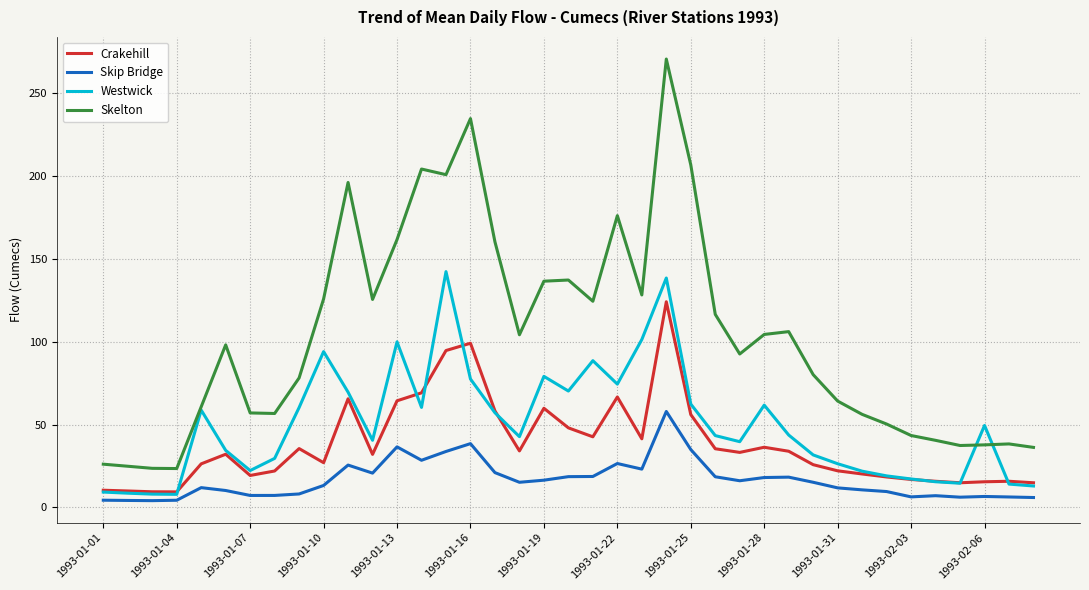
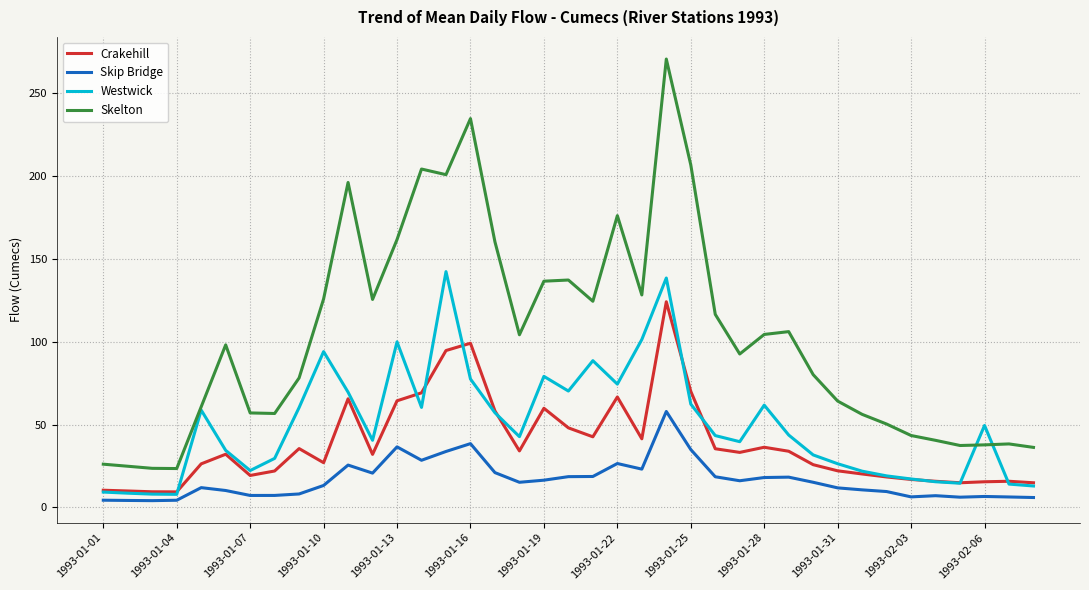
  {
    "Crakehill": {
      "1993-01-07": 19,
      "1993-01-10": 27,
      "1993-01-13": 64,
      "1993-01-16": 99,
      "1993-01-19": 60,
      "1993-01-22": 67,
-     "1993-01-25": 56,
+     "1993-01-25": 70,
      "1993-01-28": 36,
      "1993-01-31": 22,
      "1993-02-06": 16
    },
    "Skip Bridge": {
      "1993-01-01": 4,
      "1993-01-04": 4,
      "1993-01-07": 7,
      "1993-01-10": 13,
      "1993-01-13": 37,
      "1993-01-16": 38,
      "1993-01-19": 16,
      "1993-01-22": 27,
      "1993-01-25": 35,
      "1993-01-28": 18,
      "1993-01-31": 12,
      "1993-02-03": 6,
      "1993-02-06": 7
    },
    "Westwick": {
      "1993-01-07": 22,
      "1993-01-10": 94,
      "1993-01-13": 100,
      "1993-01-16": 77,
      "1993-01-19": 79,
      "1993-01-22": 74,
      "1993-01-25": 62,
      "1993-01-28": 62,
      "1993-01-31": 26,
      "1993-02-06": 49
    },
    "Skelton": {
      "1993-01-01": 26,
      "1993-01-04": 23,
      "1993-01-07": 57,
      "1993-01-10": 126,
      "1993-01-13": 162,
      "1993-01-16": 234,
      "1993-01-19": 136,
      "1993-01-22": 176,
      "1993-01-25": 207,
      "1993-01-28": 104,
      "1993-01-31": 64,
      "1993-02-03": 43,
      "1993-02-06": 38
    }
  }
